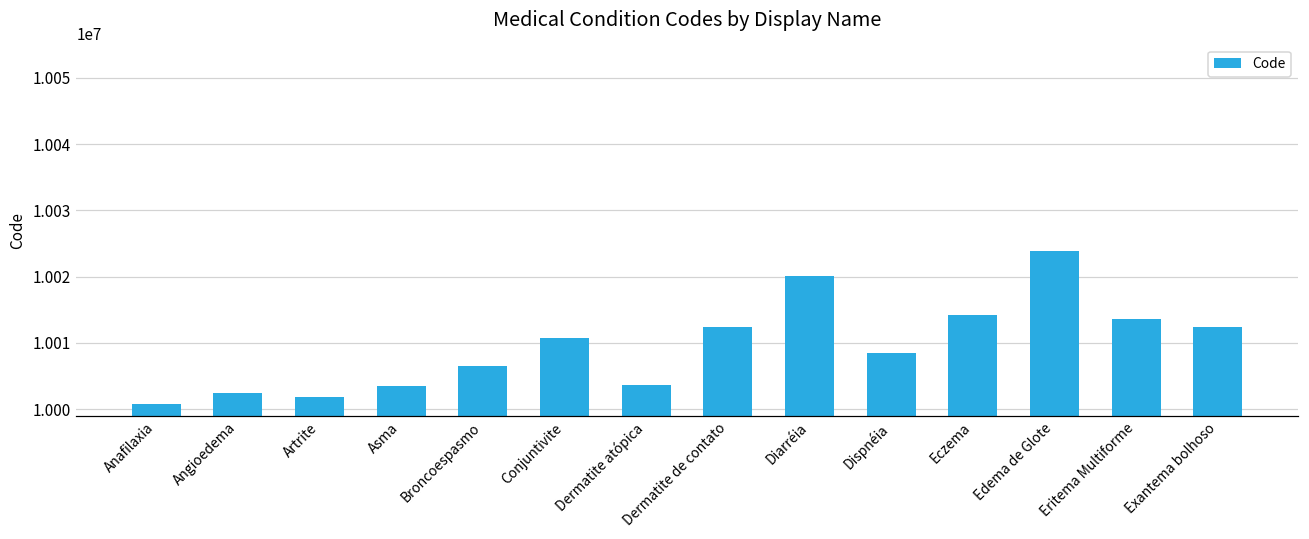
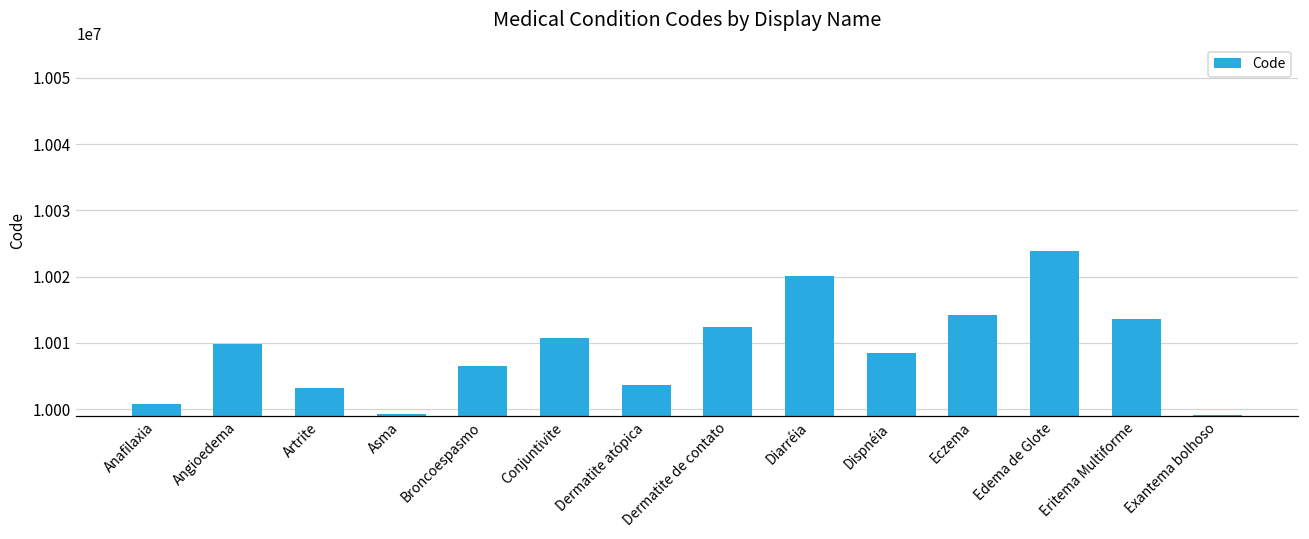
  {
    "Anafilaxia": 10001000,
-   "Angioedema": 10002000,
-   "Artrite": 10002000,
-   "Asma": 10004000,
+   "Angioedema": 10010000,
+   "Artrite": 10003000,
+   "Asma": 9999000,
    "Broncoespasmo": 10006000,
    "Conjuntivite": 10011000,
    "Dermatite atópica": 10004000,
    "Dermatite de contato": 10012000,
    "Diarréia": 10020000,
    "Dispnéia": 10009000,
    "Eczema": 10014000,
    "Edema de Glote": 10024000,
    "Eritema Multiforme": 10014000,
-   "Exantema bolhoso": 10012000
+   "Exantema bolhoso": 9999000
  }
